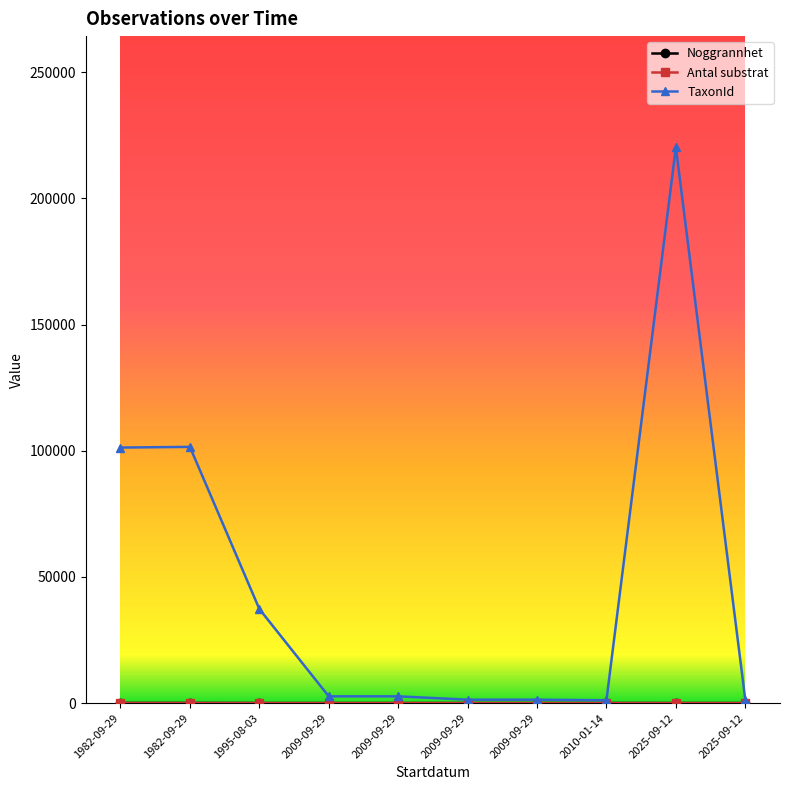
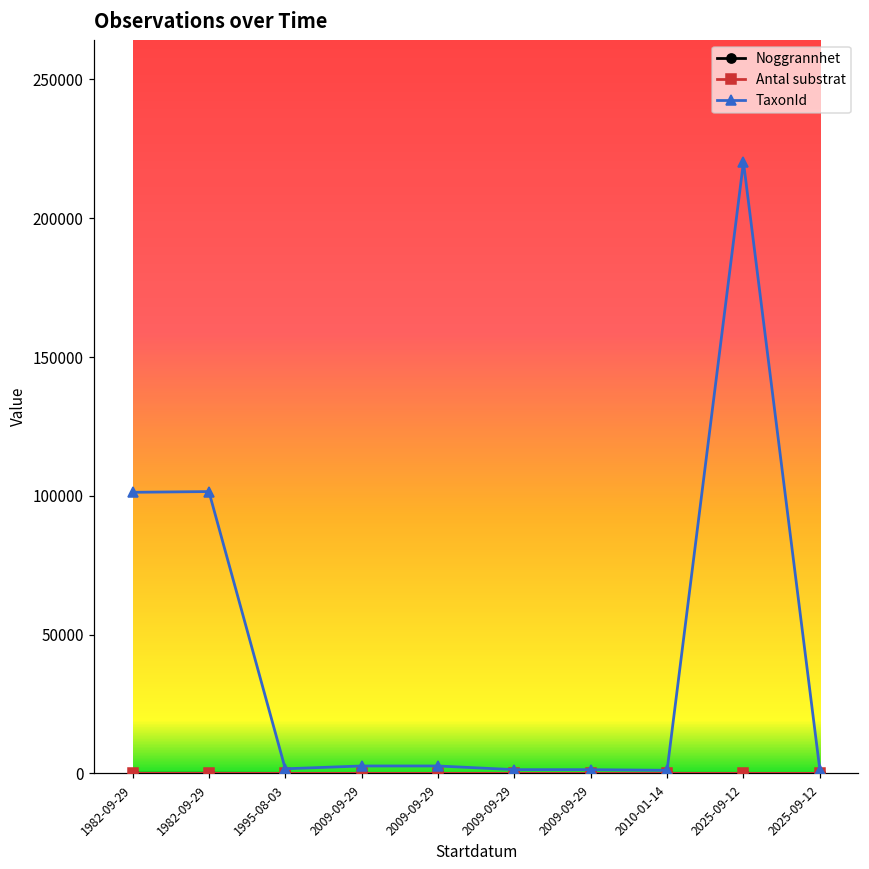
  {
    "Antal substrat": {
      "1995-08-03": 0,
      "2010-01-14": 0
    },
    "TaxonId": {
-     "1995-08-03": 37000,
+     "1995-08-03": 2000,
      "2010-01-14": 1000
    }
  }
